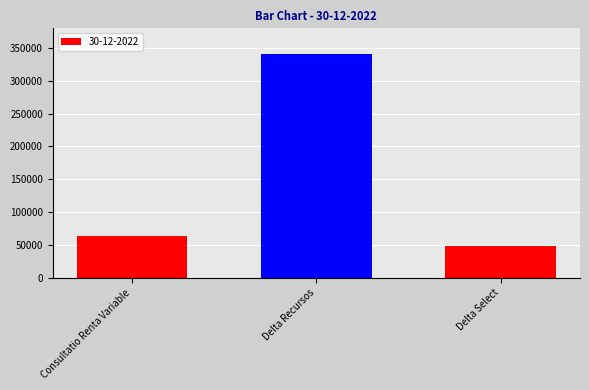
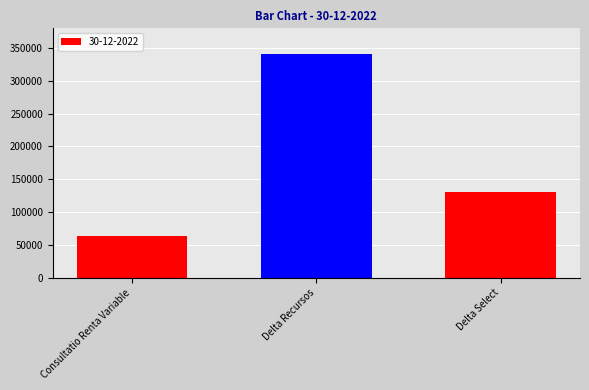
  {
    "Consultatio Renta Variable": 60000,
    "Delta Recursos": 340000,
-   "Delta Select": 50000
+   "Delta Select": 130000
  }
